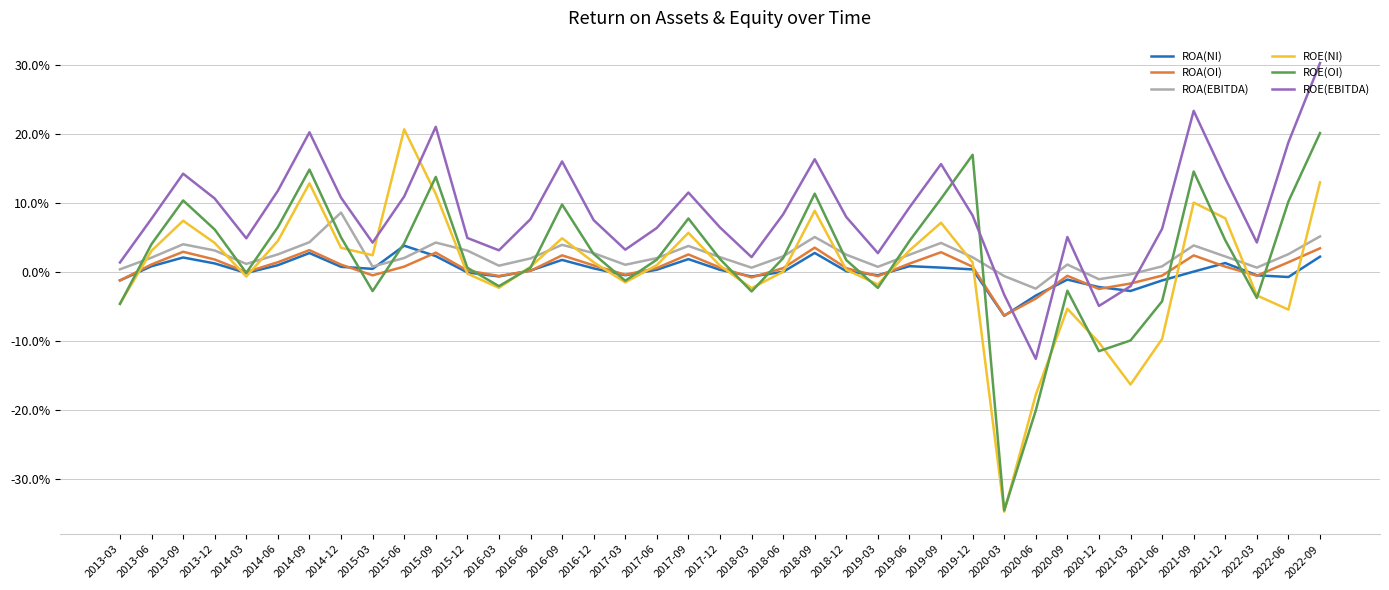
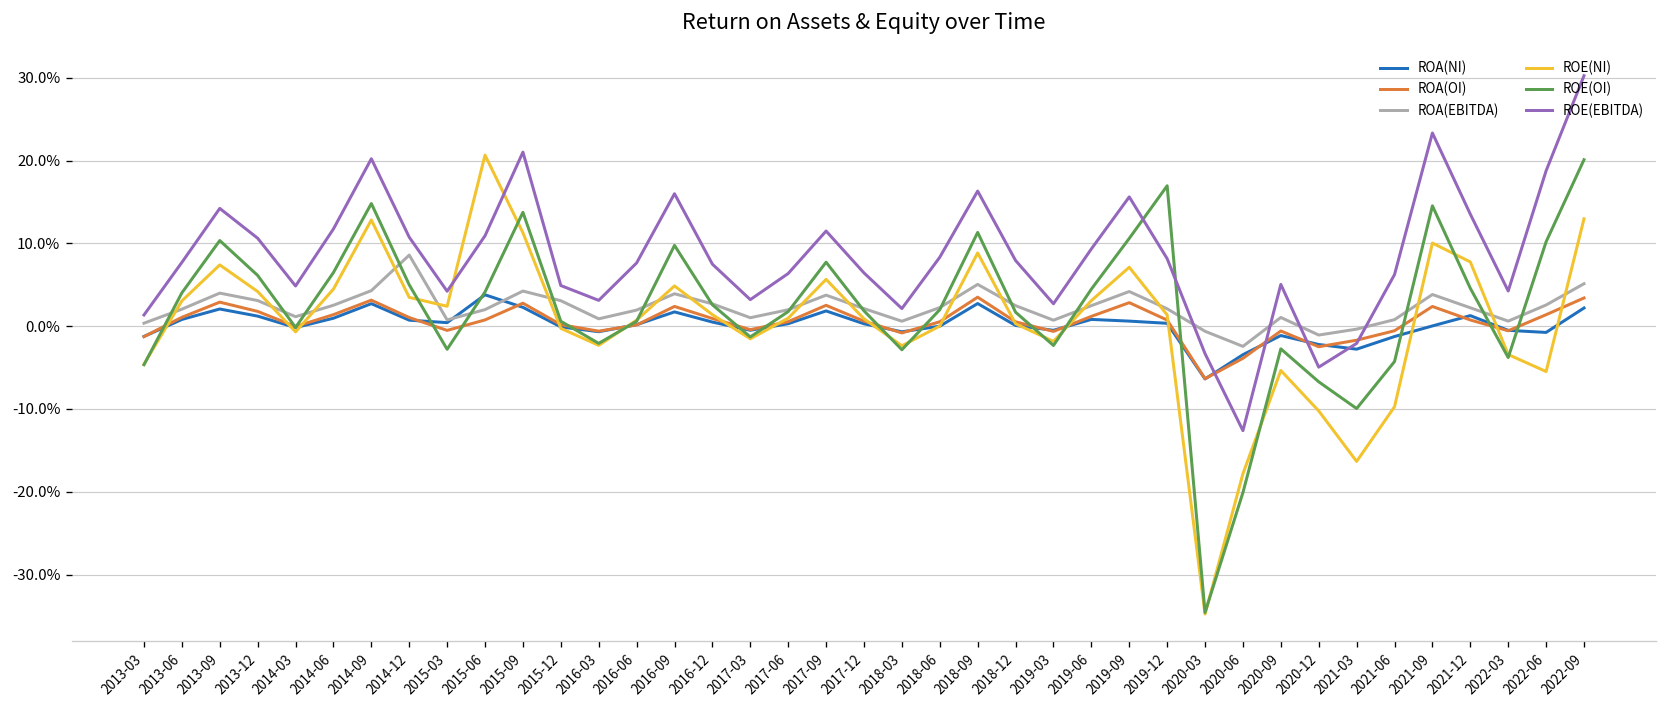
  {
    "ROA(NI)": {
      "2013-09": "2%",
      "2013-12": "1%",
      "2014-06": "1%",
      "2014-09": "3%",
      "2015-09": "2%",
      "2016-09": "2%",
      "2016-12": "1%",
      "2017-09": "2%",
      "2018-09": "3%",
      "2019-06": "1%",
      "2019-09": "1%",
      "2019-12": "0%",
      "2020-06": "-3%",
      "2020-09": "-1%",
      "2021-03": "-3%",
      "2021-06": "-1%",
      "2021-09": "0%",
      "2021-12": "1%",
      "2022-06": "-1%",
      "2022-09": "2%"
    },
    "ROA(OI)": {
      "2013-09": "3%",
      "2013-12": "2%",
      "2014-06": "1%",
      "2014-09": "3%",
      "2015-03": "-1%",
      "2015-06": "1%",
      "2015-09": "3%",
      "2016-09": "2%",
      "2016-12": "1%",
      "2017-09": "3%",
      "2018-06": "1%",
      "2018-09": "4%",
      "2019-06": "1%",
      "2019-09": "3%",
      "2019-12": "1%",
      "2020-06": "-4%",
      "2020-09": "-1%",
      "2021-03": "-2%",
      "2021-06": "-1%",
      "2021-09": "2%",
      "2021-12": "1%",
      "2022-06": "1%",
      "2022-09": "3%"
    },
    "ROA(EBITDA)": {
      "2013-03": "0%",
      "2013-06": "2%",
      "2013-09": "4%",
      "2013-12": "3%",
      "2014-03": "1%",
      "2014-06": "3%",
      "2014-09": "4%",
      "2014-12": "9%",
      "2015-06": "2%",
      "2015-09": "4%",
      "2015-12": "3%",
      "2016-03": "1%",
      "2016-06": "2%",
      "2016-09": "4%",
      "2017-03": "1%",
      "2017-09": "4%",
      "2018-03": "1%",
      "2018-09": "5%",
      "2018-12": "2%",
      "2019-03": "1%",
      "2019-06": "2%",
      "2019-09": "4%",
      "2019-12": "2%",
      "2020-03": "-1%",
      "2020-06": "-2%",
      "2020-09": "1%",
      "2020-12": "-1%",
      "2021-03": "0%",
      "2021-06": "1%",
      "2021-09": "4%",
      "2021-12": "2%",
      "2022-03": "1%",
      "2022-06": "3%",
      "2022-09": "5%"
    },
    "ROE(NI)": {
      "2013-06": "3%",
      "2013-09": "7%",
      "2013-12": "4%",
      "2014-03": "-1%",
      "2014-06": "4%",
      "2014-09": "13%",
      "2014-12": "3%",
      "2015-03": "2%",
      "2015-06": "21%",
      "2015-09": "11%",
      "2016-09": "5%",
      "2016-12": "1%",
      "2017-06": "1%",
      "2017-09": "6%",
      "2018-03": "-2%",
      "2018-09": "9%",
      "2019-03": "-2%",
      "2019-06": "3%",
      "2019-09": "7%",
      "2019-12": "1%",
      "2020-06": "-18%",
      "2020-09": "-5%",
      "2020-12": "-10%",
      "2021-03": "-16%",
      "2021-06": "-10%",
      "2021-09": "10%",
      "2021-12": "8%",
      "2022-06": "-5%",
      "2022-09": "13%"
    },
    "ROE(OI)": {
      "2013-06": "4%",
      "2013-09": "10%",
      "2013-12": "6%",
      "2014-06": "6%",
      "2014-09": "15%",
      "2014-12": "5%",
      "2015-03": "-3%",
      "2015-09": "14%",
      "2015-12": "1%",
      "2016-09": "10%",
      "2017-09": "8%",
      "2018-03": "-3%",
      "2018-09": "11%",
      "2018-12": "2%",
      "2019-03": "-2%",
      "2019-06": "4%",
      "2019-09": "11%",
      "2019-12": "17%",
      "2020-06": "-20%",
      "2020-09": "-3%",
-     "2020-12": "-12%",
+     "2020-12": "-7%",
      "2021-03": "-10%",
      "2021-06": "-4%",
      "2021-09": "15%",
      "2021-12": "5%",
      "2022-06": "10%",
      "2022-09": "20%"
    },
    "ROE(EBITDA)": {
      "2013-03": "1%",
      "2013-06": "8%",
      "2013-09": "14%",
      "2013-12": "11%",
      "2014-03": "5%",
      "2014-06": "12%",
      "2014-09": "20%",
      "2014-12": "11%",
      "2015-03": "4%",
      "2015-06": "11%",
      "2015-09": "21%",
      "2015-12": "5%",
      "2016-03": "3%",
      "2016-06": "8%",
      "2016-09": "16%",
      "2016-12": "7%",
      "2017-03": "3%",
      "2017-06": "6%",
      "2017-09": "12%",
      "2017-12": "6%",
      "2018-03": "2%",
      "2018-06": "8%",
      "2018-09": "16%",
      "2018-12": "8%",
      "2019-03": "3%",
      "2019-06": "9%",
      "2019-09": "16%",
      "2019-12": "8%",
      "2020-03": "-3%",
      "2020-06": "-13%",
      "2020-09": "5%",
      "2020-12": "-5%",
      "2021-03": "-2%",
      "2021-06": "6%",
      "2021-09": "23%",
      "2021-12": "14%",
      "2022-03": "4%",
      "2022-06": "19%",
      "2022-09": "30%"
    }
  }
